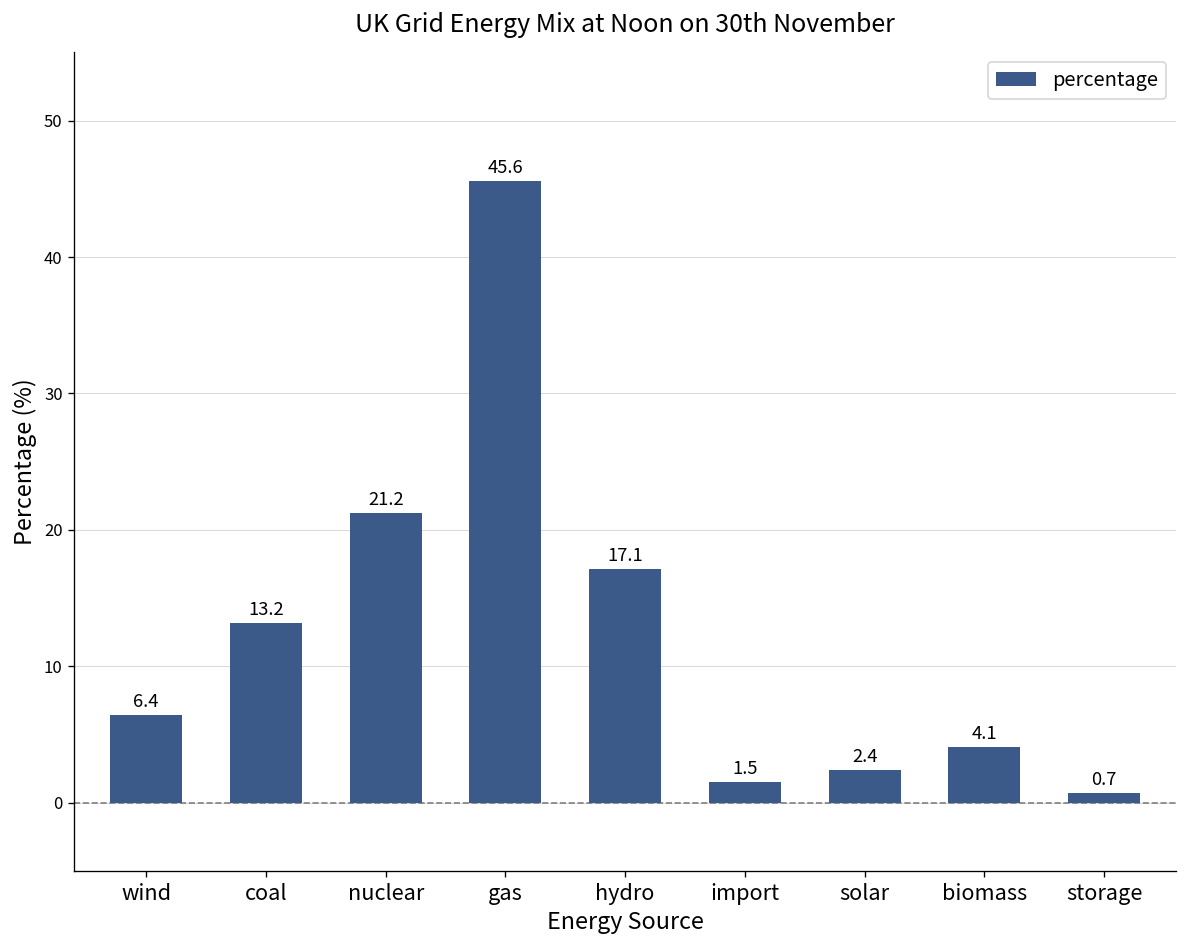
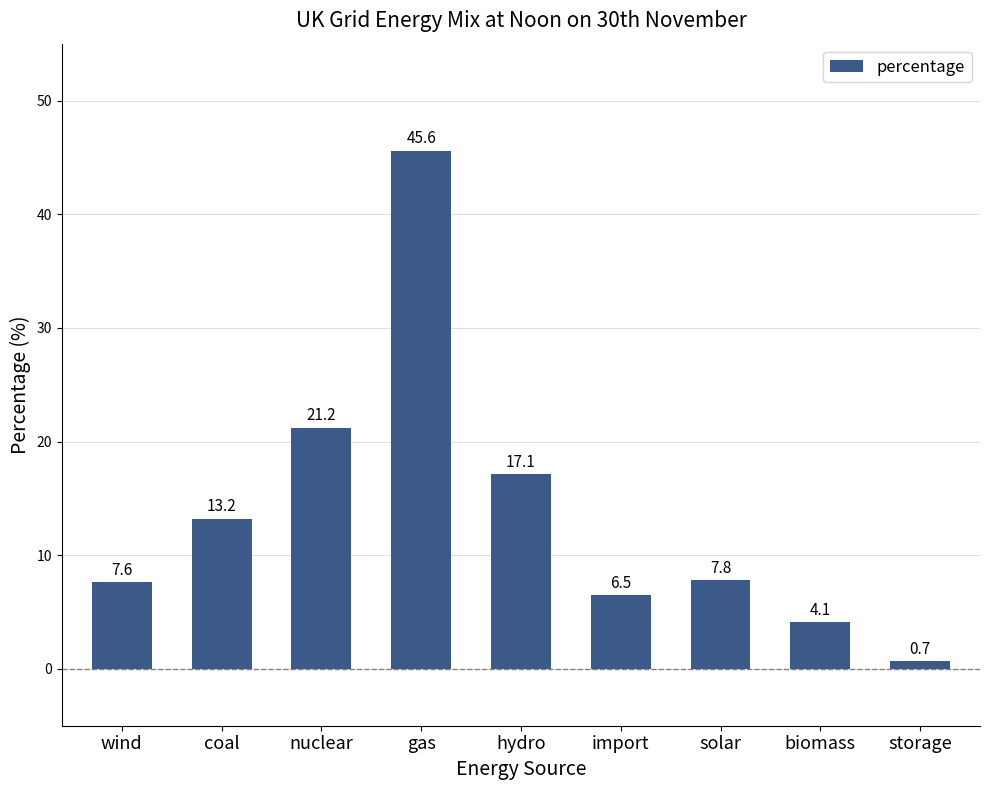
  {
-   "wind": 6.4,
+   "wind": 7.6,
    "coal": 13.2,
    "nuclear": 21.2,
    "gas": 45.6,
    "hydro": 17.1,
-   "import": 1.5,
-   "solar": 2.4,
+   "import": 6.5,
+   "solar": 7.8,
    "biomass": 4.1,
    "storage": 0.7
  }
